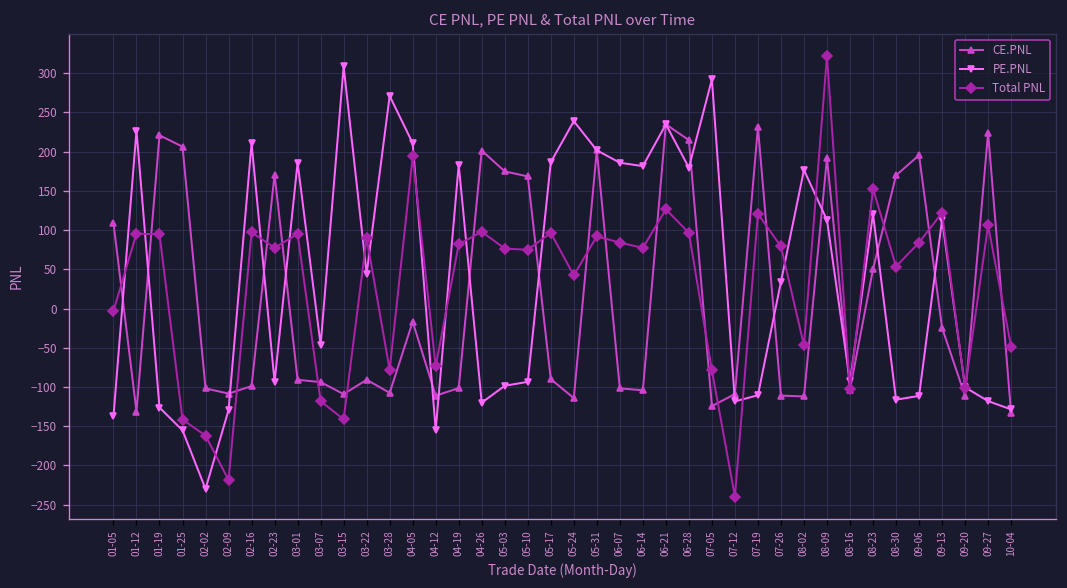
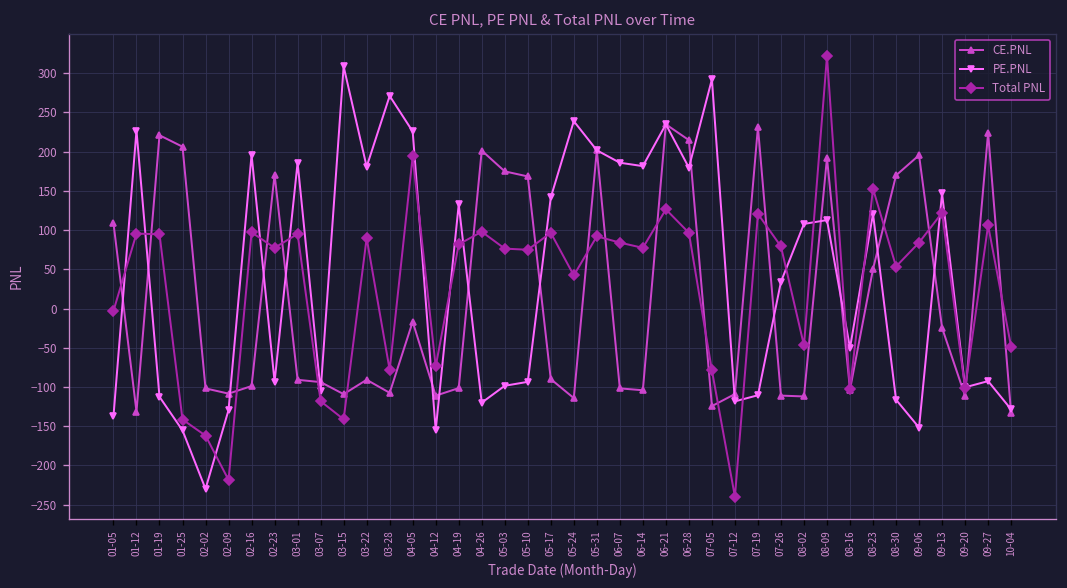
  {
    "PE.PNL": {
      "01-05": -140,
      "01-12": 230,
-     "01-19": -130,
+     "01-19": -110,
      "01-25": -160,
      "02-02": -230,
      "02-09": -130,
-     "02-16": 210,
+     "02-16": 200,
      "02-23": -90,
      "03-01": 190,
-     "03-07": -50,
+     "03-07": -110,
      "03-15": 310,
-     "03-22": 40,
+     "03-22": 180,
      "03-28": 270,
-     "04-05": 210,
+     "04-05": 230,
      "04-12": -150,
-     "04-19": 180,
+     "04-19": 130,
      "04-26": -120,
      "05-03": -100,
      "05-10": -90,
-     "05-17": 190,
+     "05-17": 140,
      "05-24": 240,
      "06-07": 190,
      "06-14": 180,
      "06-28": 180,
      "07-05": 290,
      "07-12": -120,
      "07-19": -110,
      "07-26": 30,
-     "08-02": 180,
+     "08-02": 110,
      "08-09": 110,
-     "08-16": -90,
+     "08-16": -50,
      "08-23": 120,
      "08-30": -120,
-     "09-06": -110,
-     "09-13": 110,
-     "09-27": -120,
+     "09-06": -150,
+     "09-13": 150,
+     "09-27": -90,
      "10-04": -130
    }
  }
